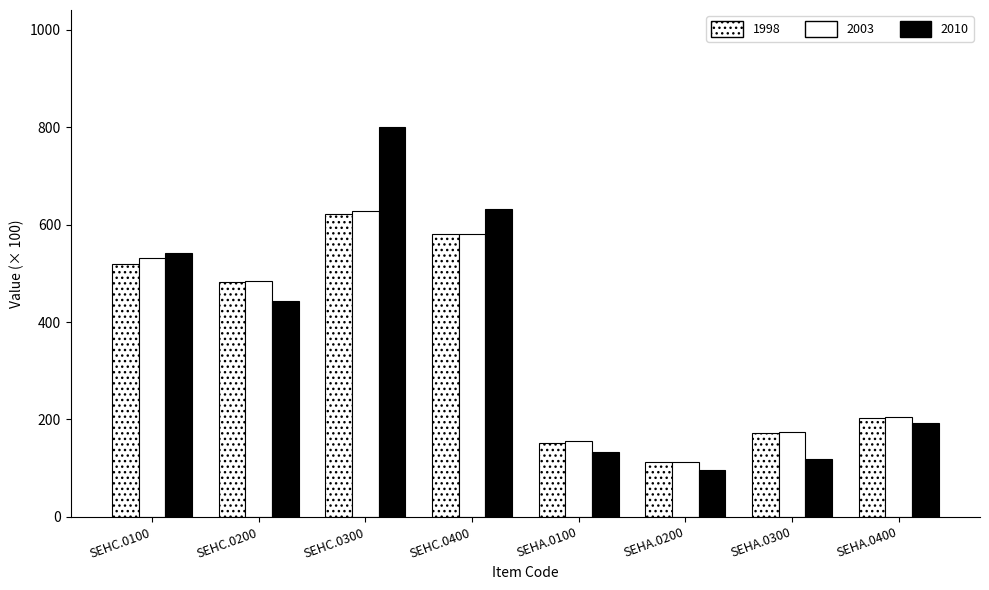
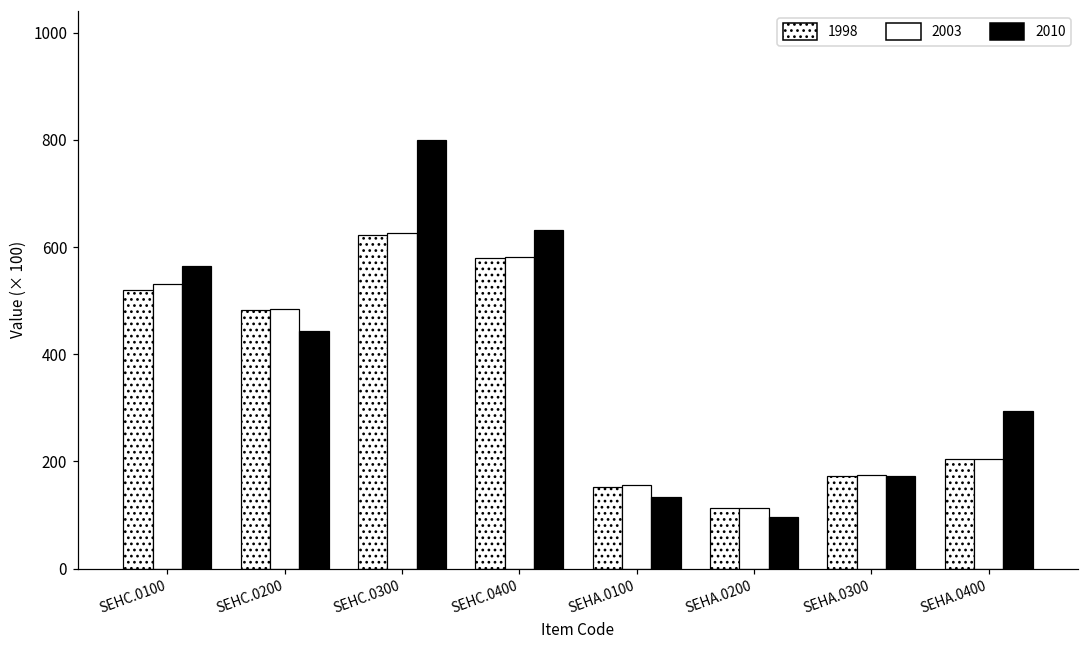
  {
    "2010": {
-     "SEHC.0100": 540,
+     "SEHC.0100": 560,
      "SEHC.0200": 440,
      "SEHC.0300": 800,
      "SEHC.0400": 630,
      "SEHA.0100": 130,
      "SEHA.0200": 100,
-     "SEHA.0300": 120,
-     "SEHA.0400": 190
+     "SEHA.0300": 170,
+     "SEHA.0400": 290
    }
  }
